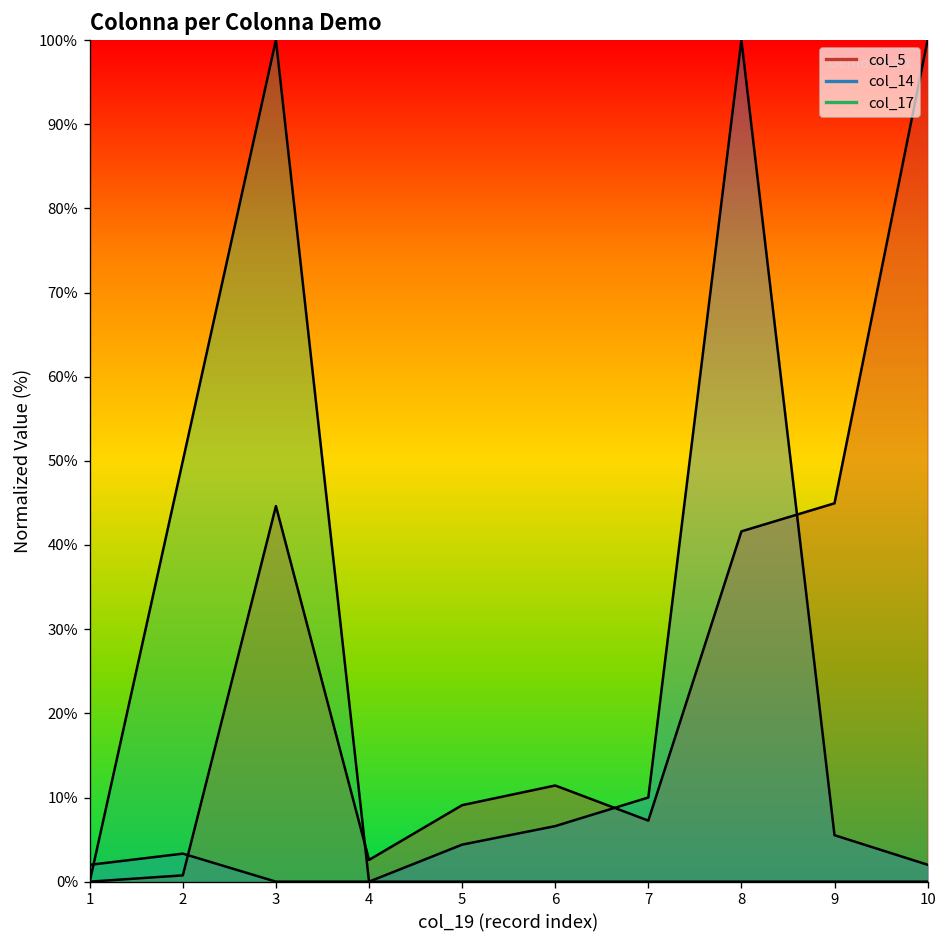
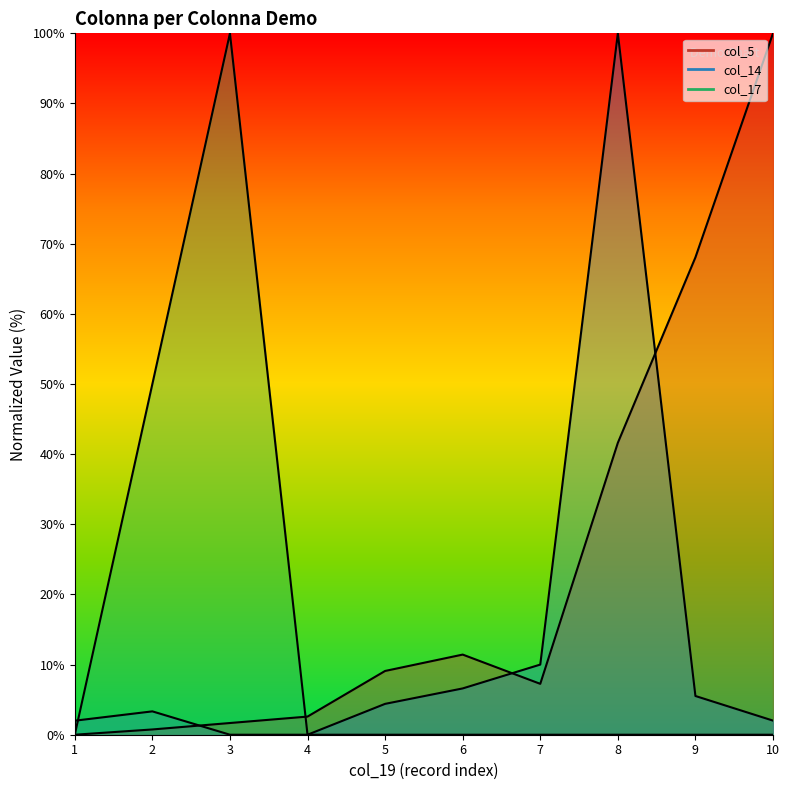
  {
    "col_5": {
      "2": "1%",
-     "3": "45%",
+     "3": "2%",
      "4": "3%",
      "5": "9%",
      "6": "11%",
      "7": "7%",
      "8": "42%",
-     "9": "45%",
+     "9": "68%",
      "10": "100%"
    }
  }
